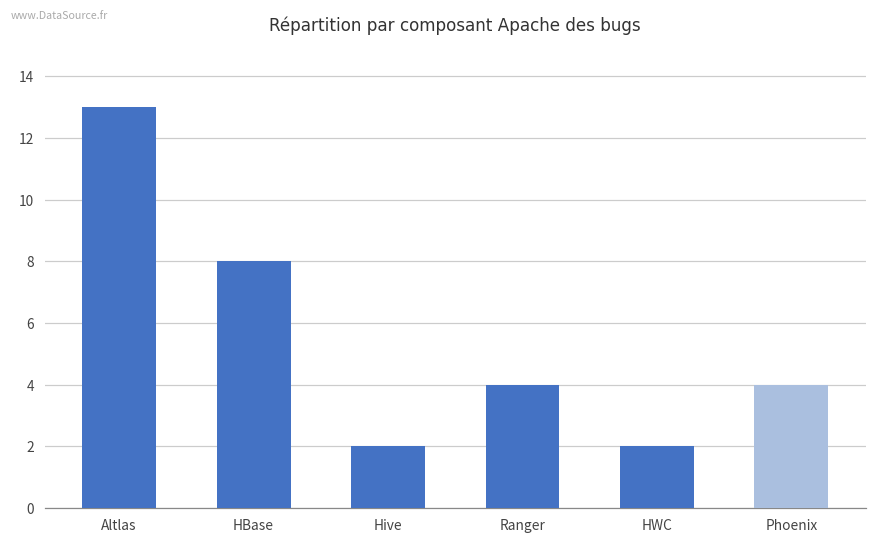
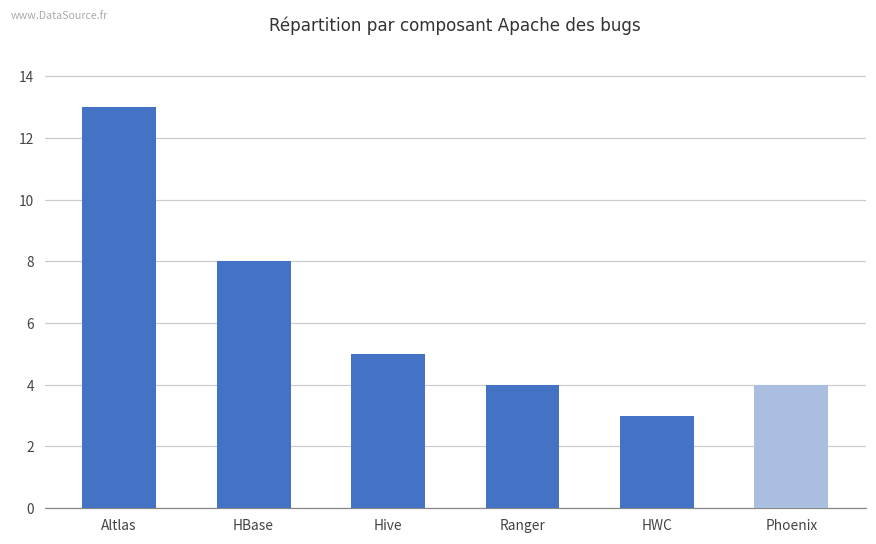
  {
    "Altlas": 13,
    "HBase": 8,
-   "Hive": 2,
+   "Hive": 5,
    "Ranger": 4,
-   "HWC": 2,
+   "HWC": 3,
    "Phoenix": 4
  }
